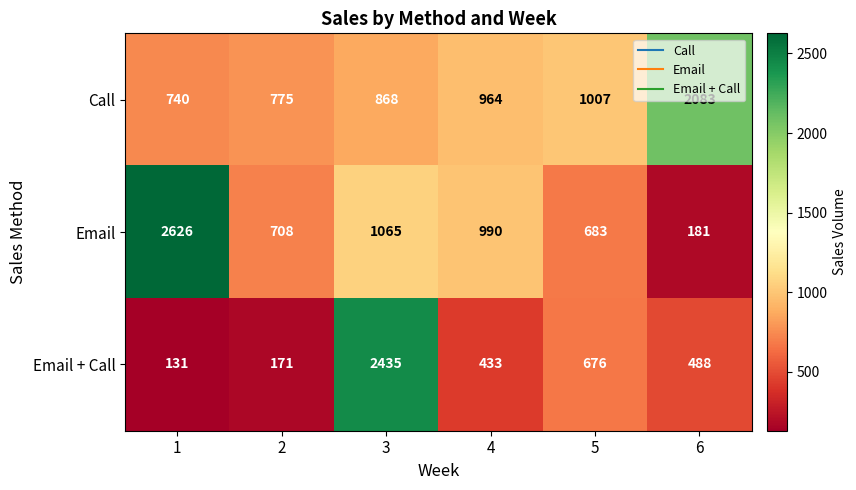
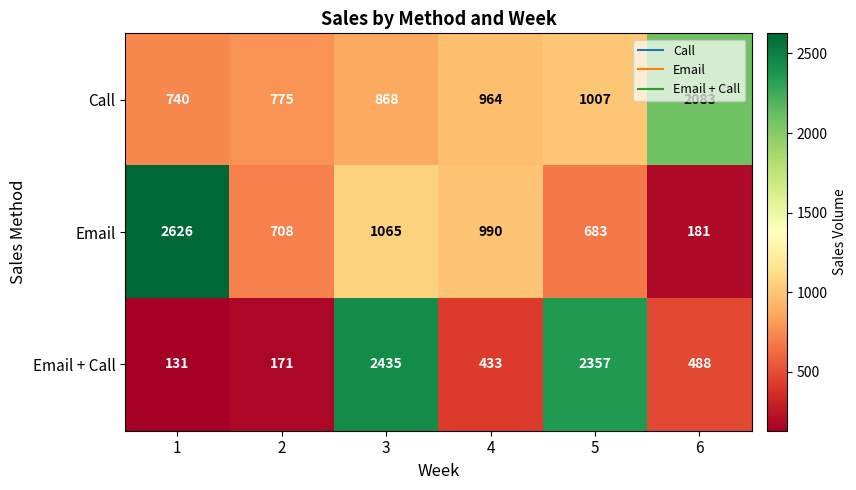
  {
    "Call": {
      "1": 740,
      "2": 775,
      "3": 868,
      "4": 964,
      "5": 1007
    },
    "Email": {
      "1": 2626,
      "2": 708,
      "3": 1065,
      "4": 990,
      "5": 683,
      "6": 181
    },
    "Email + Call": {
      "1": 131,
      "2": 171,
      "3": 2435,
      "4": 433,
-     "5": 676,
+     "5": 2357,
      "6": 488
    }
  }
